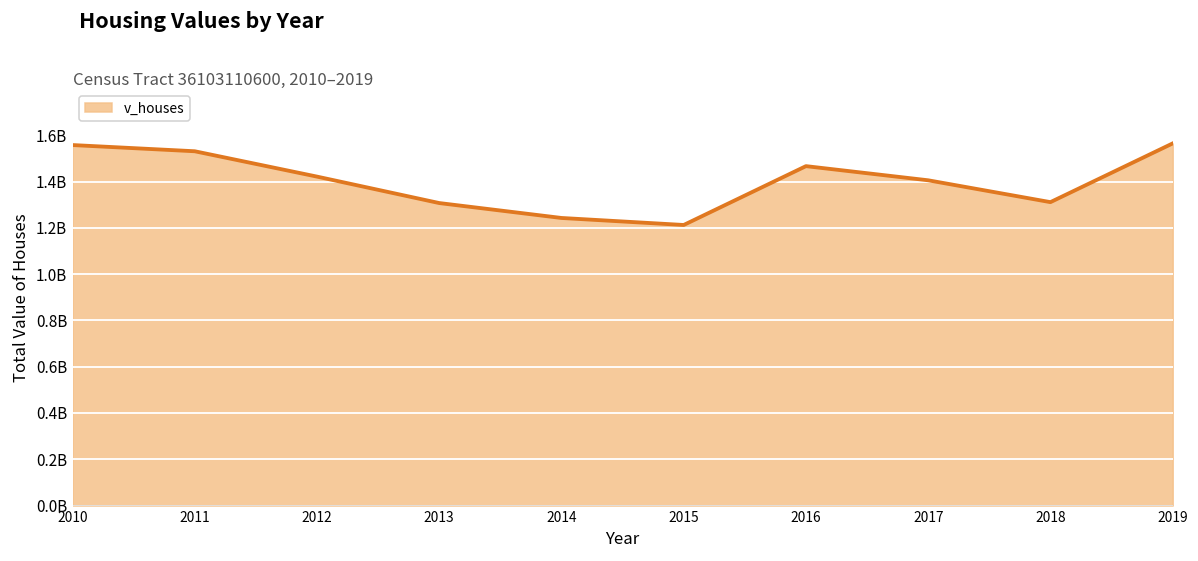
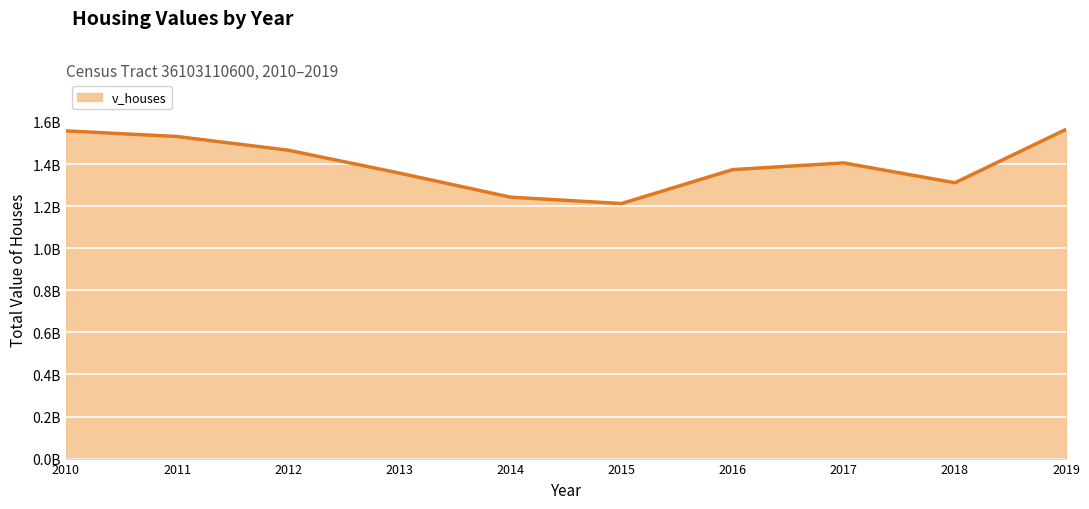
  {
    "2010": 1560000000,
    "2011": 1530000000,
-   "2012": 1420000000,
-   "2013": 1310000000,
+   "2012": 1470000000,
+   "2013": 1360000000,
    "2014": 1240000000,
    "2015": 1210000000,
-   "2016": 1470000000,
+   "2016": 1370000000,
    "2017": 1410000000,
    "2018": 1310000000,
    "2019": 1560000000
  }
